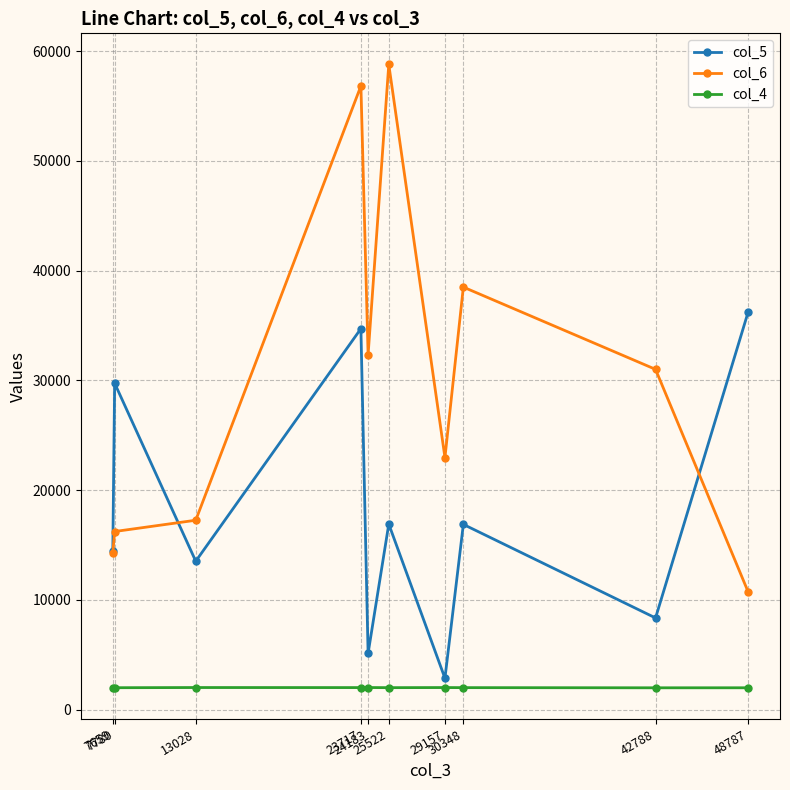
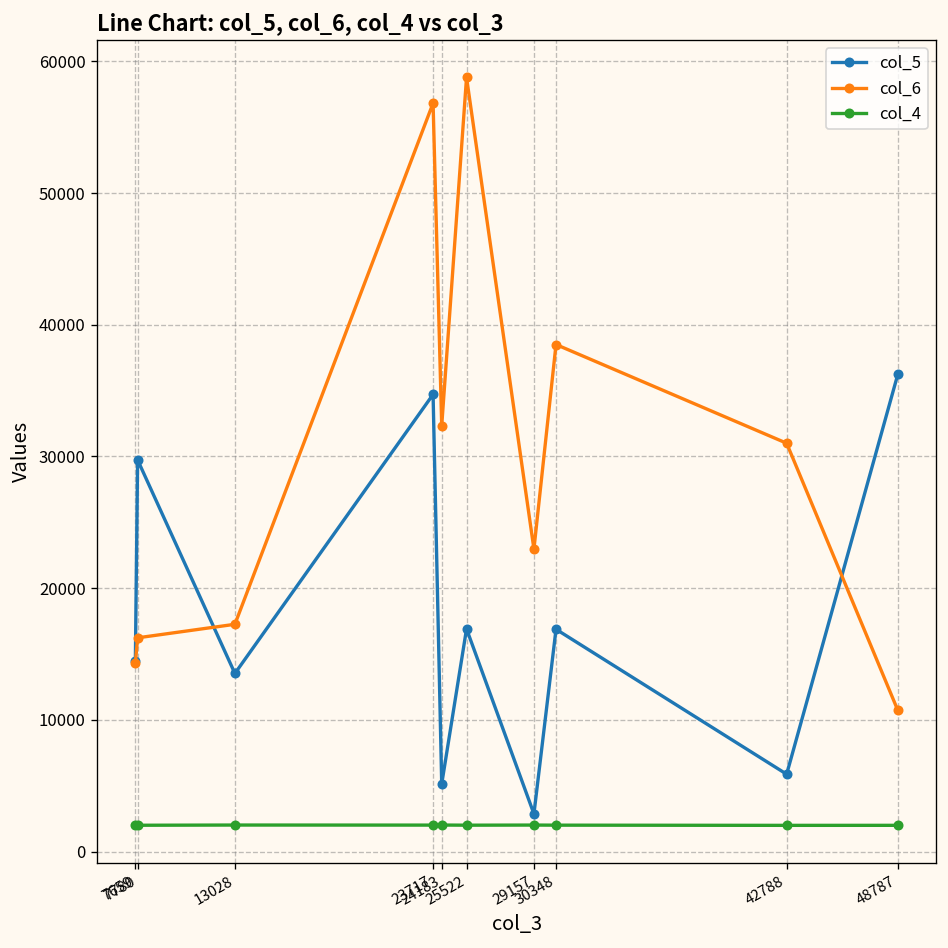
  {
    "col_5": {
      "7780": 29700,
      "13028": 13500,
      "23717": 34700,
      "24183": 5100,
      "25522": 16900,
      "29157": 2900,
      "30348": 16900,
-     "42788": 8400,
+     "42788": 5900,
      "48787": 36300
    },
    "col_6": {
      "7780": 16200,
      "13028": 17300,
      "23717": 56800,
      "24183": 32300,
      "25522": 58800,
      "29157": 23000,
      "30348": 38500,
      "42788": 31000,
      "48787": 10700
    },
    "col_4": {
      "7659": 2000,
      "7780": 2000,
      "13028": 2000,
      "23717": 2000,
      "24183": 2000,
      "25522": 2000,
      "29157": 2000,
      "30348": 2000,
      "42788": 2000,
      "48787": 2000
    }
  }
